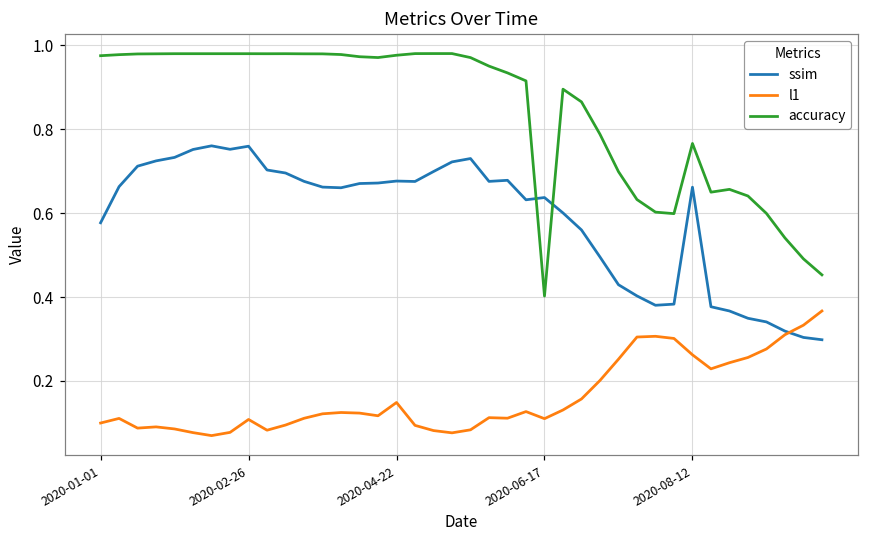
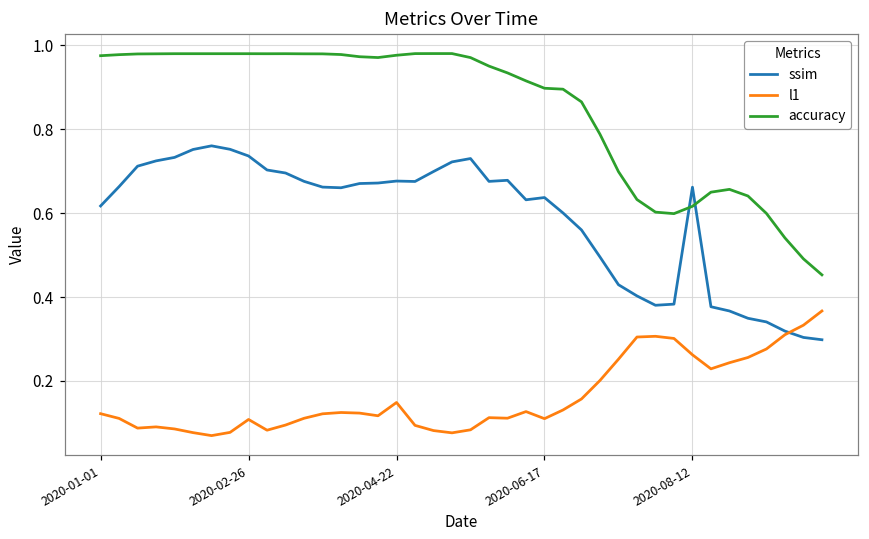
  {
    "ssim": {
-     "2020-01-01": 0.58,
-     "2020-02-26": 0.76,
+     "2020-01-01": 0.62,
+     "2020-02-26": 0.74,
      "2020-04-22": 0.68,
      "2020-06-17": 0.64,
      "2020-08-12": 0.66
    },
    "l1": {
-     "2020-01-01": 0.10,
+     "2020-01-01": 0.12,
      "2020-02-26": 0.11,
      "2020-04-22": 0.15,
      "2020-06-17": 0.11,
      "2020-08-12": 0.26
    },
    "accuracy": {
      "2020-01-01": 0.98,
      "2020-02-26": 0.98,
      "2020-04-22": 0.98,
-     "2020-06-17": 0.40,
-     "2020-08-12": 0.77
+     "2020-06-17": 0.90,
+     "2020-08-12": 0.62
    }
  }
